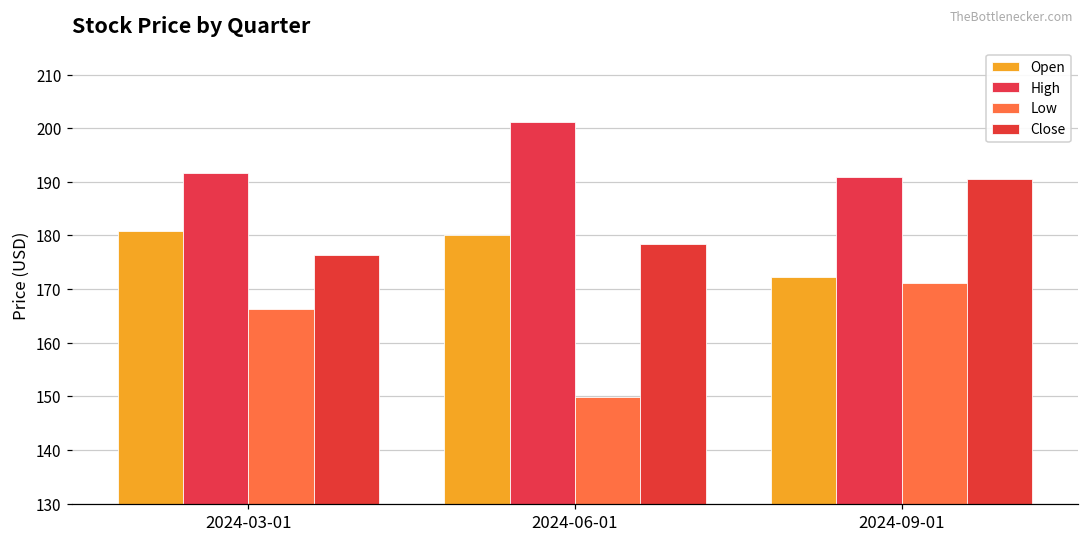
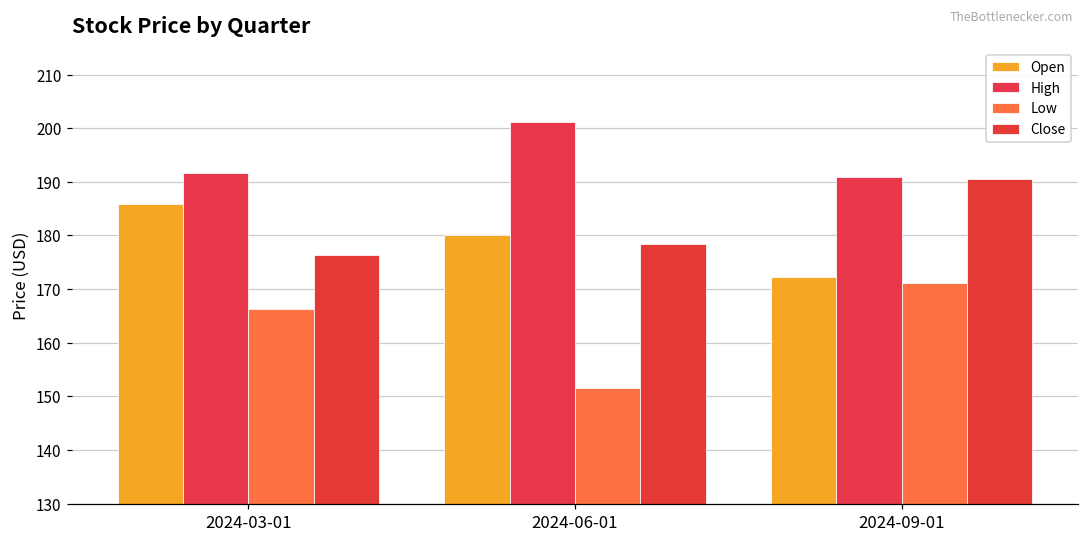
  {
    "Open": {
-     "2024-03-01": 181,
+     "2024-03-01": 186,
      "2024-06-01": 180,
      "2024-09-01": 172
    },
    "Low": {
      "2024-03-01": 166,
-     "2024-06-01": 150,
+     "2024-06-01": 152,
      "2024-09-01": 171
    }
  }
